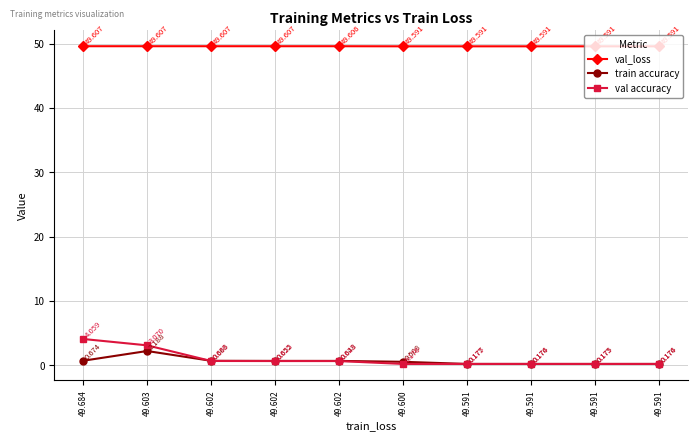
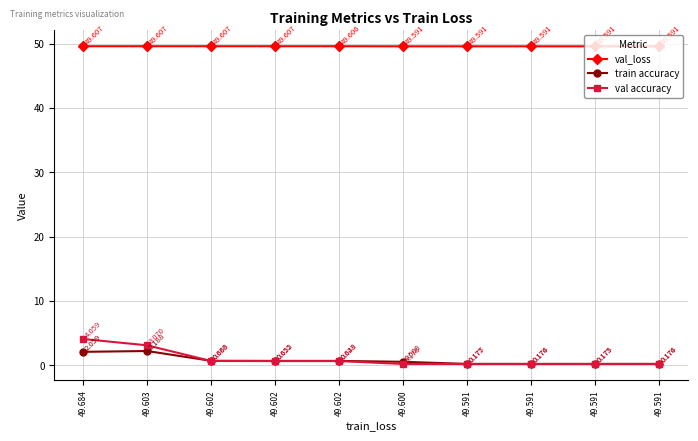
  {
    "val_loss": {
      "49.684": 49.607,
      "49.603": 49.607,
      "49.600": 49.591
    },
    "train accuracy": {
-     "49.684": 0.674
+     "49.684": 2.059
    }
  }
